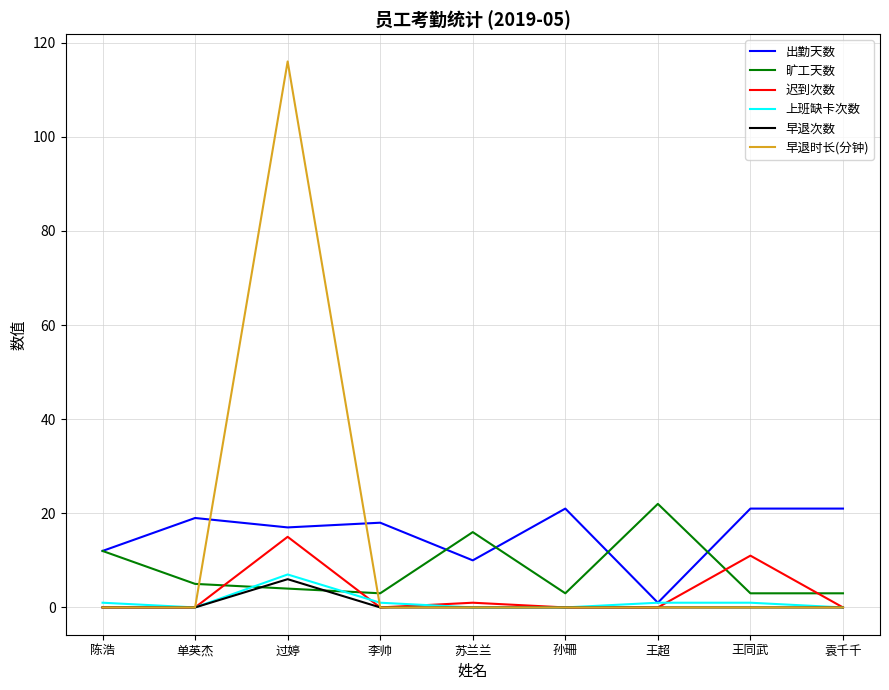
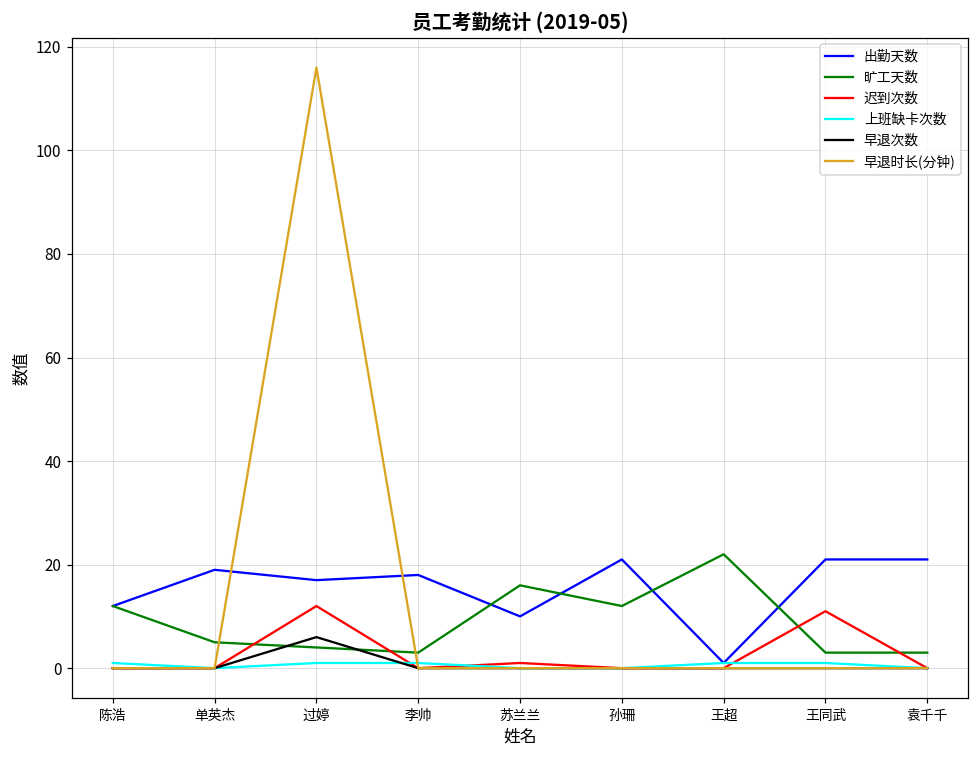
  {
    "出勤天数": {
      "单英杰": 19,
      "过婷": 17,
      "李帅": 18,
      "苏兰兰": 10,
      "孙珊": 21,
      "王同武": 21,
      "袁千千": 21
    },
    "旷工天数": {
      "单英杰": 5,
      "过婷": 4,
      "李帅": 3,
      "苏兰兰": 16,
-     "孙珊": 3,
+     "孙珊": 12,
      "王超": 22,
      "王同武": 3,
      "袁千千": 3
    },
    "迟到次数": {
-     "过婷": 15,
+     "过婷": 12,
      "苏兰兰": 1,
      "王同武": 11
    },
    "上班缺卡次数": {
      "陈浩": 1,
-     "过婷": 7,
+     "过婷": 1,
      "李帅": 1,
      "王同武": 1
    },
    "早退次数": {
      "过婷": 6
    },
    "早退时长(分钟)": {
      "过婷": 116
    }
  }
